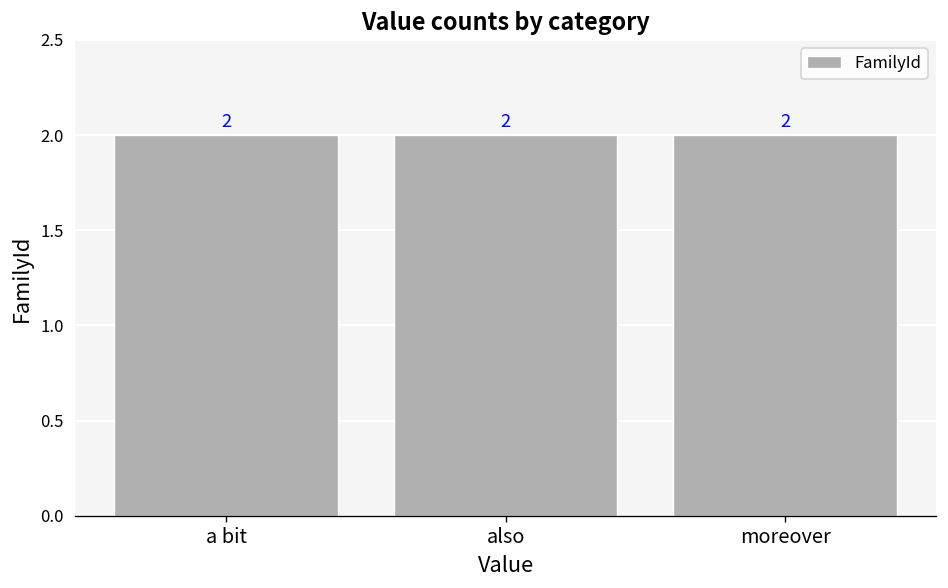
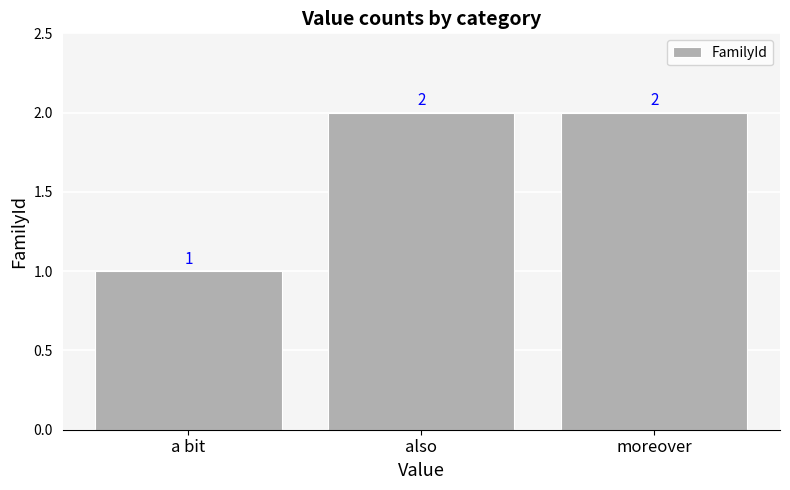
  {
-   "a bit": 2,
+   "a bit": 1,
    "also": 2,
    "moreover": 2
  }
